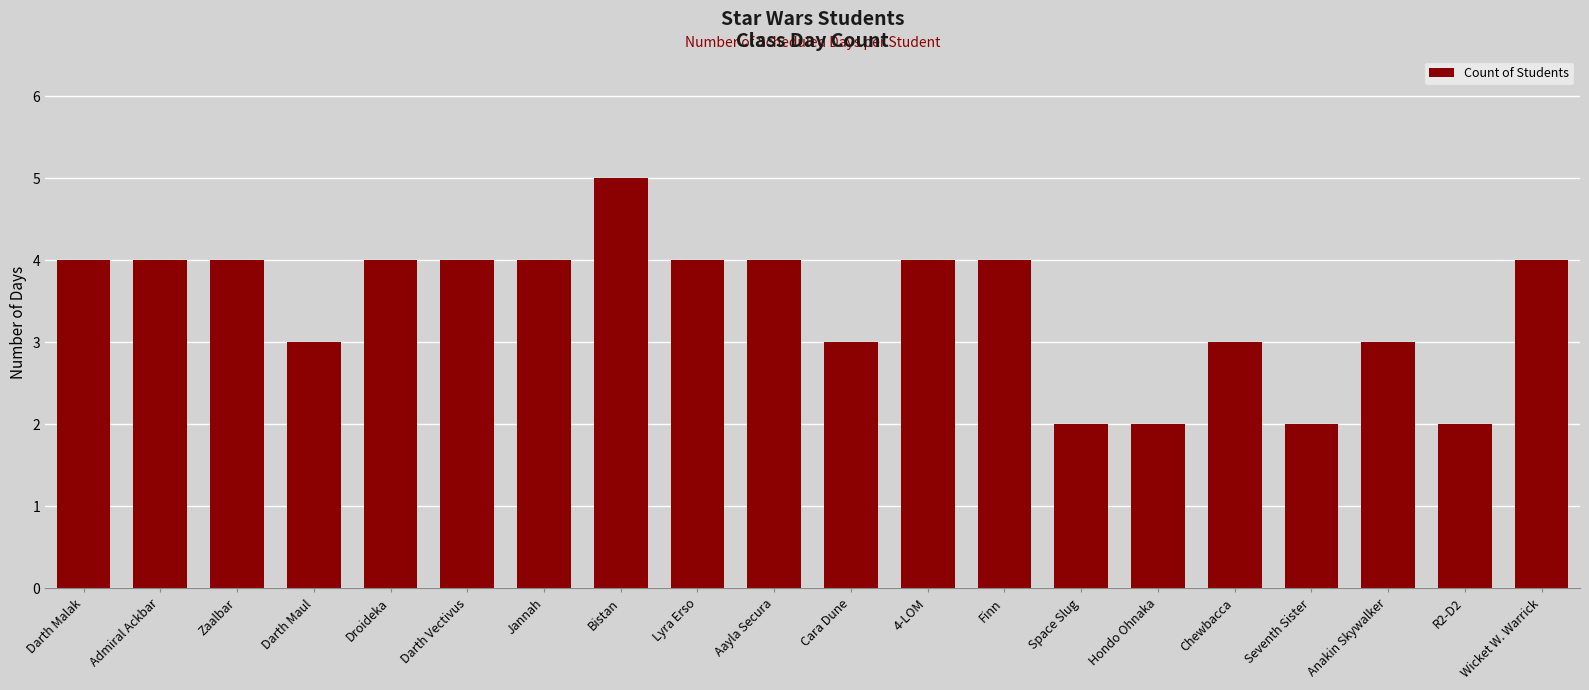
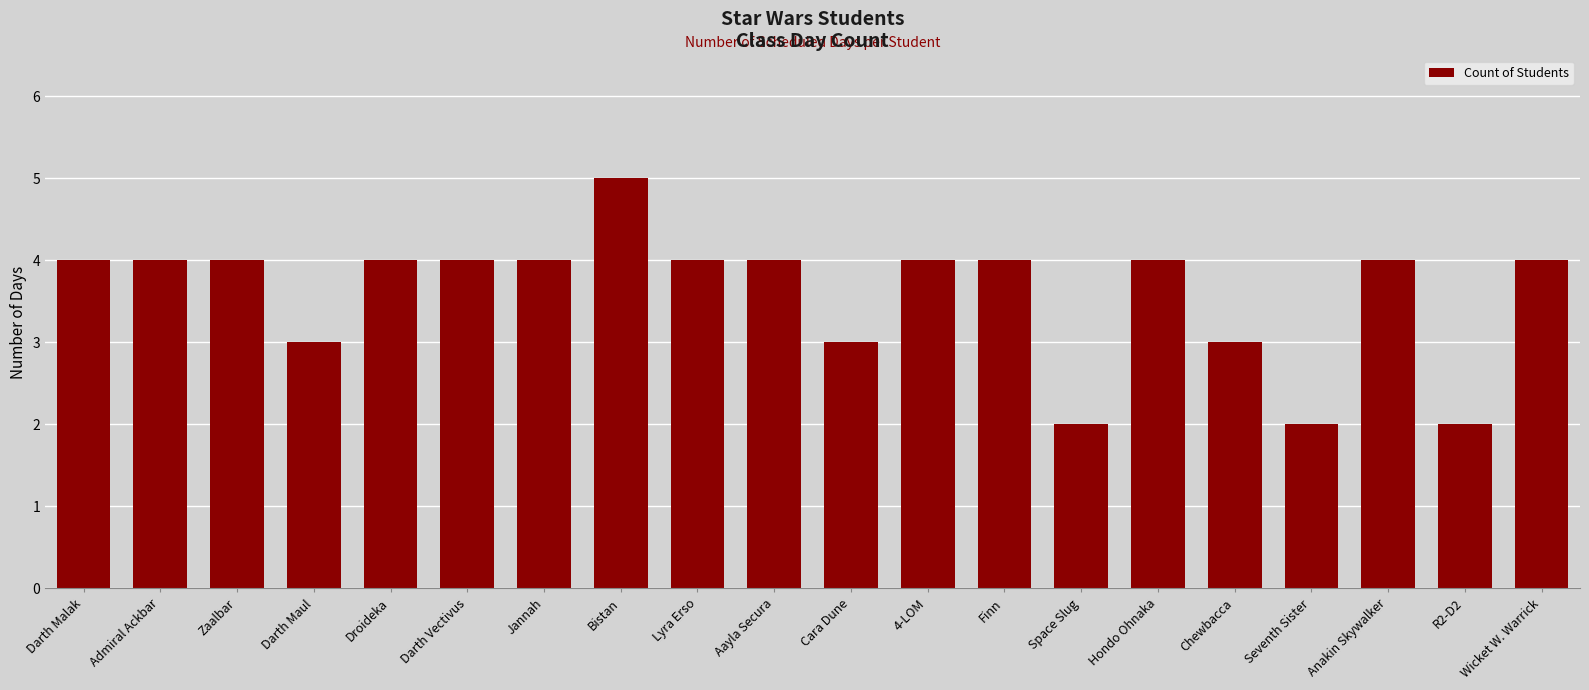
  {
    "Darth Malak": 4,
    "Admiral Ackbar": 4,
    "Zaalbar": 4,
    "Darth Maul": 3,
    "Droideka": 4,
    "Darth Vectivus": 4,
    "Jannah": 4,
    "Bistan": 5,
    "Lyra Erso": 4,
    "Aayla Secura": 4,
    "Cara Dune": 3,
    "4-LOM": 4,
    "Finn": 4,
    "Space Slug": 2,
-   "Hondo Ohnaka": 2,
+   "Hondo Ohnaka": 4,
    "Chewbacca": 3,
    "Seventh Sister": 2,
-   "Anakin Skywalker": 3,
+   "Anakin Skywalker": 4,
    "R2-D2": 2,
    "Wicket W. Warrick": 4
  }
